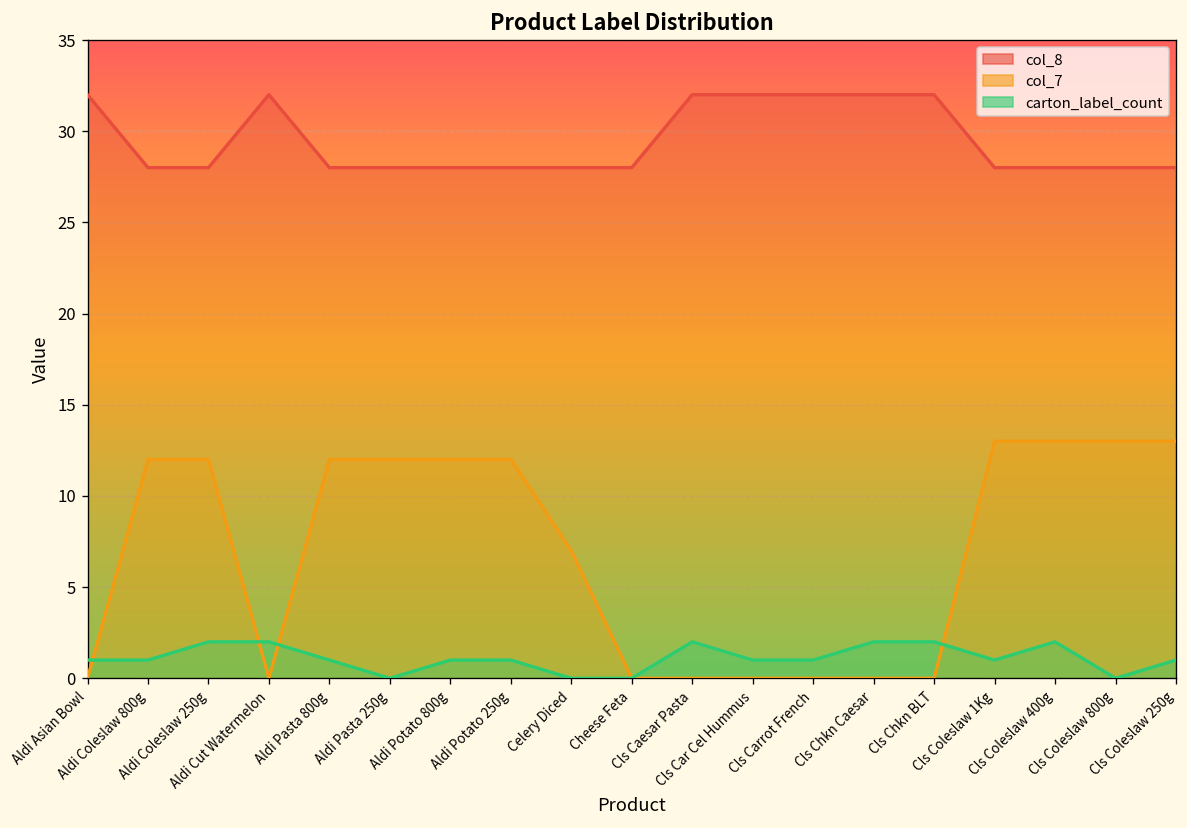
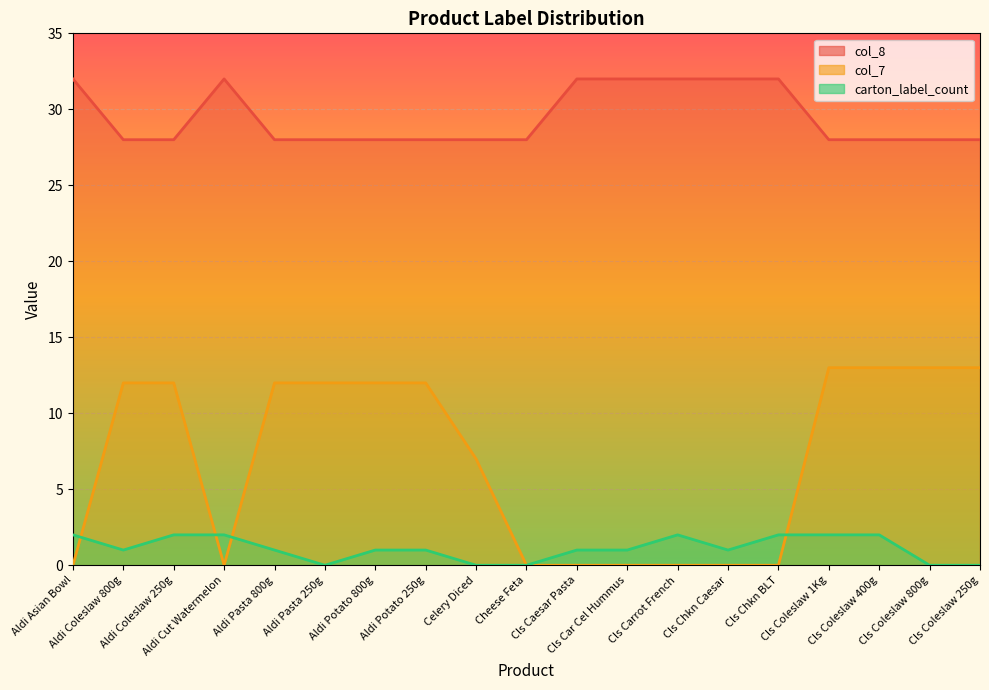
  {
    "carton_label_count": {
-     "Aldi Asian Bowl": 1,
+     "Aldi Asian Bowl": 2,
      "Aldi Coleslaw 800g": 1,
      "Aldi Coleslaw 250g": 2,
      "Aldi Cut Watermelon": 2,
      "Aldi Pasta 800g": 1,
      "Aldi Pasta 250g": 0,
      "Aldi Potato 800g": 1,
      "Aldi Potato 250g": 1,
      "Celery Diced": 0,
-     "Cls Caesar Pasta": 2,
+     "Cls Caesar Pasta": 1,
      "Cls Car Cel Hummus": 1,
-     "Cls Carrot French": 1,
-     "Cls Chkn Caesar": 2,
+     "Cls Carrot French": 2,
+     "Cls Chkn Caesar": 1,
      "Cls Chkn BLT": 2,
-     "Cls Coleslaw 1Kg": 1,
+     "Cls Coleslaw 1Kg": 2,
      "Cls Coleslaw 400g": 2,
      "Cls Coleslaw 800g": 0,
-     "Cls Coleslaw 250g": 1
+     "Cls Coleslaw 250g": 0
    }
  }
